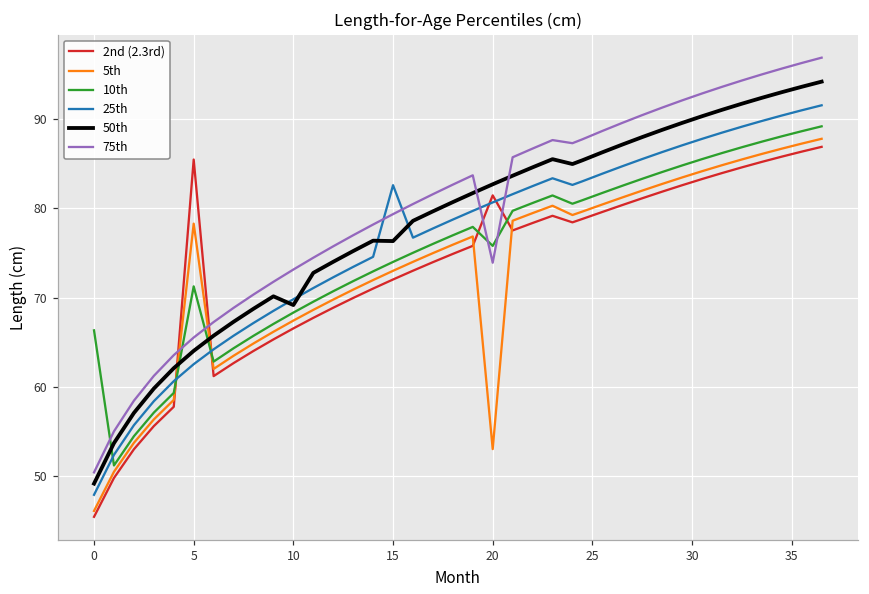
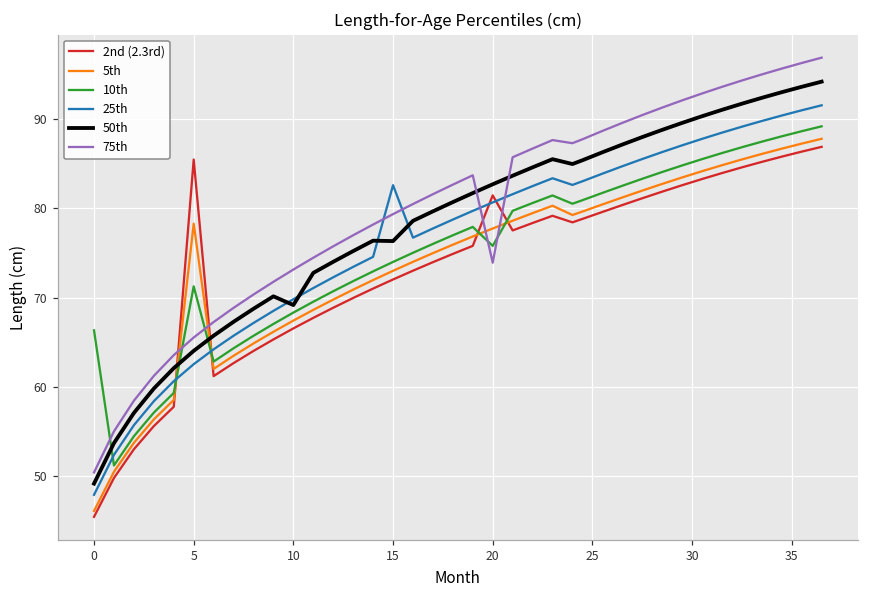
  {
    "2nd (2.3rd)": {
      "0": 45,
      "5": 85,
      "10": 67,
      "15": 72,
      "20": 81
    },
    "5th": {
      "0": 46,
      "5": 78,
      "10": 67,
      "15": 73,
-     "20": 53
+     "20": 78
    },
    "10th": {
      "0": 66,
      "5": 71,
      "10": 68,
      "15": 74,
      "20": 76
    },
    "25th": {
      "0": 48,
      "5": 63,
      "10": 70,
      "15": 83,
      "20": 81
    },
    "50th": {
      "0": 49,
      "5": 64,
      "10": 69,
      "15": 76,
      "20": 83
    },
    "75th": {
      "0": 50,
      "5": 66,
      "10": 73,
      "15": 79,
      "20": 74
    }
  }
